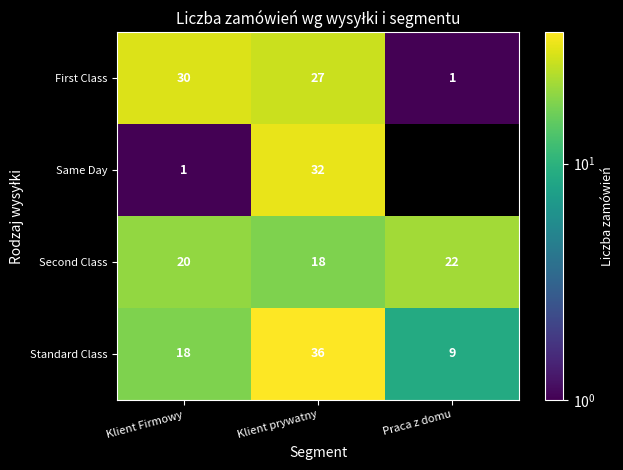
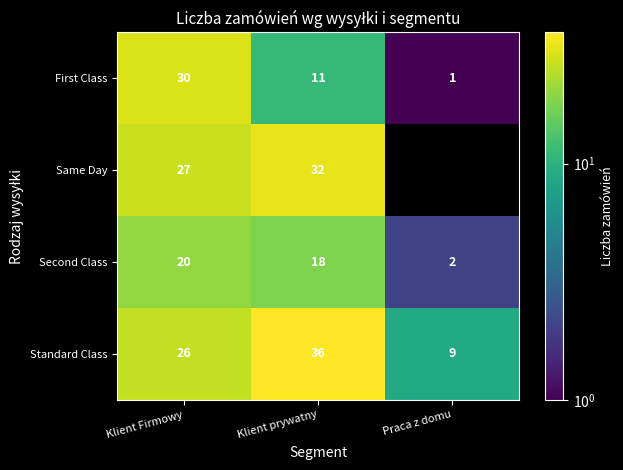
  {
    "First Class": {
      "Klient Firmowy": 30,
-     "Klient prywatny": 27,
+     "Klient prywatny": 11,
      "Praca z domu": 1
    },
    "Same Day": {
-     "Klient Firmowy": 1,
+     "Klient Firmowy": 27,
      "Klient prywatny": 32
    },
    "Second Class": {
      "Klient Firmowy": 20,
      "Klient prywatny": 18,
-     "Praca z domu": 22
+     "Praca z domu": 2
    },
    "Standard Class": {
-     "Klient Firmowy": 18,
+     "Klient Firmowy": 26,
      "Klient prywatny": 36,
      "Praca z domu": 9
    }
  }
